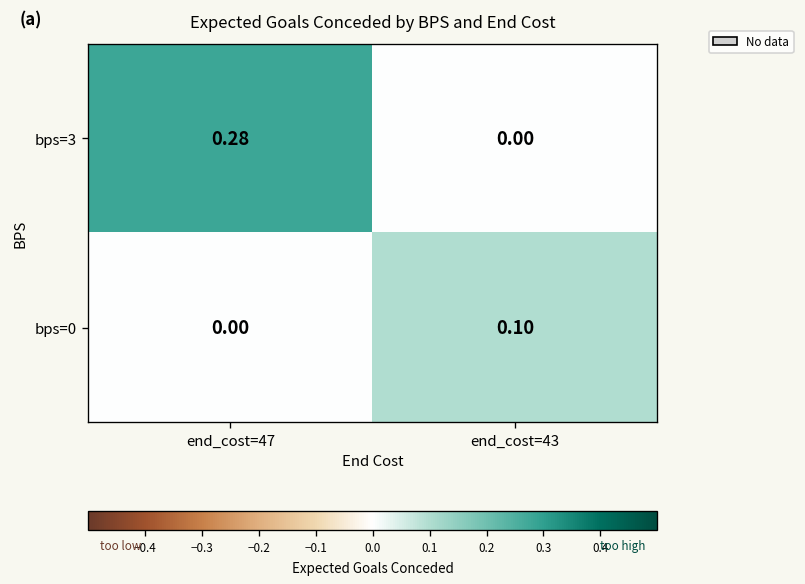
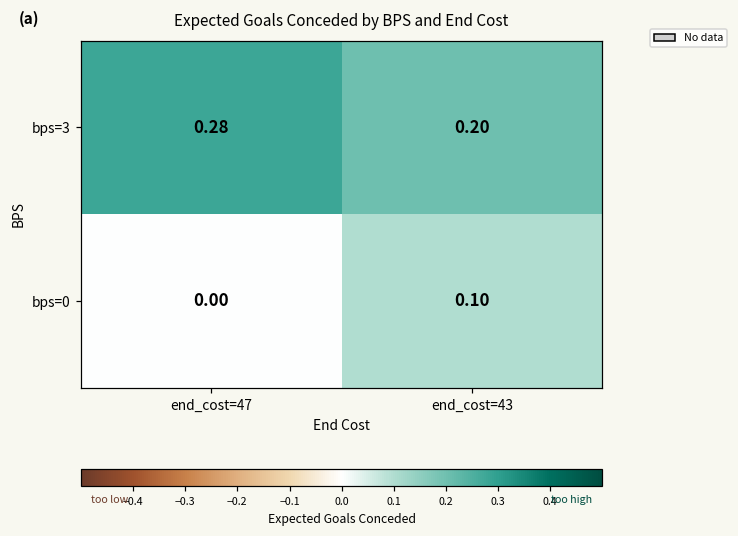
  {
    "bps=3": {
      "end_cost=47": 0.28,
-     "end_cost=43": 0.00
+     "end_cost=43": 0.20
    },
    "bps=0": {
      "end_cost=47": 0.00,
      "end_cost=43": 0.10
    }
  }
